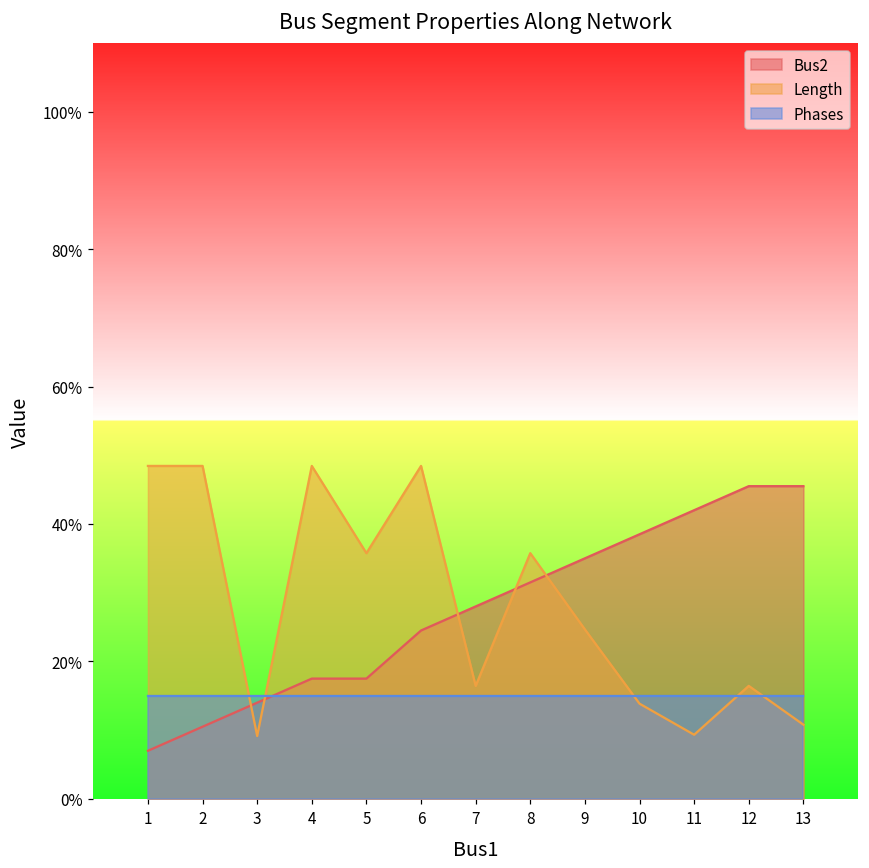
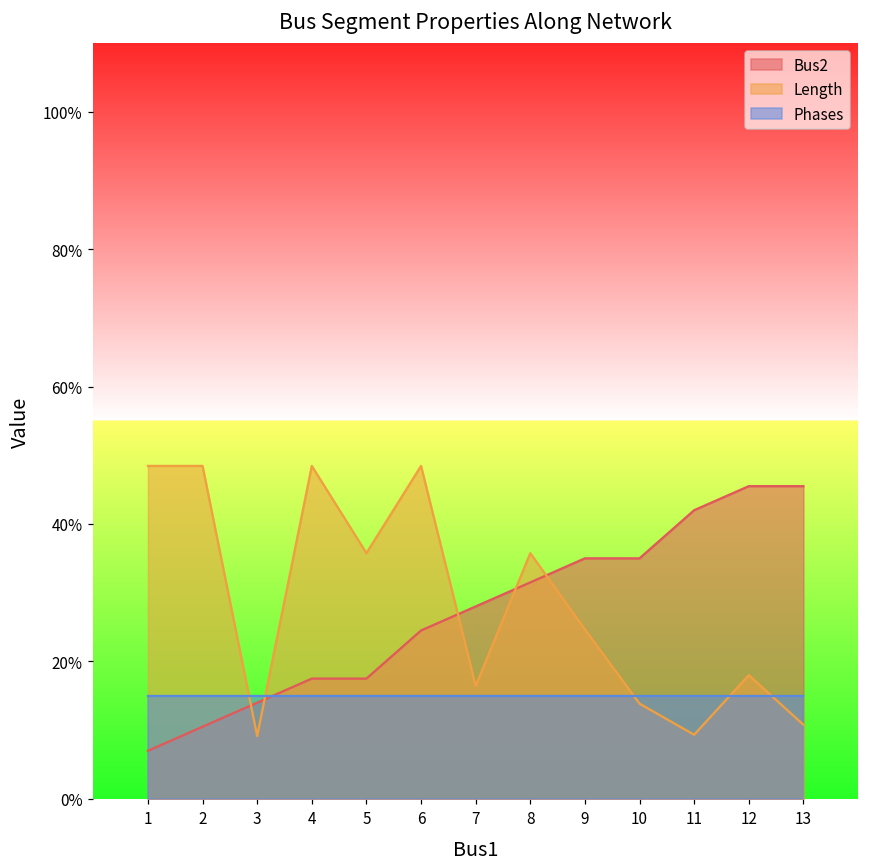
  {
    "Bus2": {
      "1": "7%",
      "2": "11%",
      "3": "14%",
      "4": "18%",
      "5": "18%",
      "6": "25%",
      "7": "28%",
      "8": "32%",
      "9": "35%",
-     "10": "39%",
+     "10": "35%",
      "11": "42%",
      "12": "46%",
      "13": "46%"
    },
    "Length": {
      "1": "48%",
      "2": "48%",
      "3": "9%",
      "4": "48%",
      "5": "36%",
      "6": "48%",
      "7": "16%",
      "8": "36%",
      "9": "25%",
      "10": "14%",
      "11": "9%",
-     "12": "16%",
+     "12": "18%",
      "13": "11%"
    },
    "Phases": {
      "1": "15%",
      "2": "15%",
      "3": "15%",
      "4": "15%",
      "5": "15%",
      "6": "15%",
      "7": "15%",
      "8": "15%",
      "9": "15%",
      "10": "15%",
      "11": "15%",
      "12": "15%",
      "13": "15%"
    }
  }
